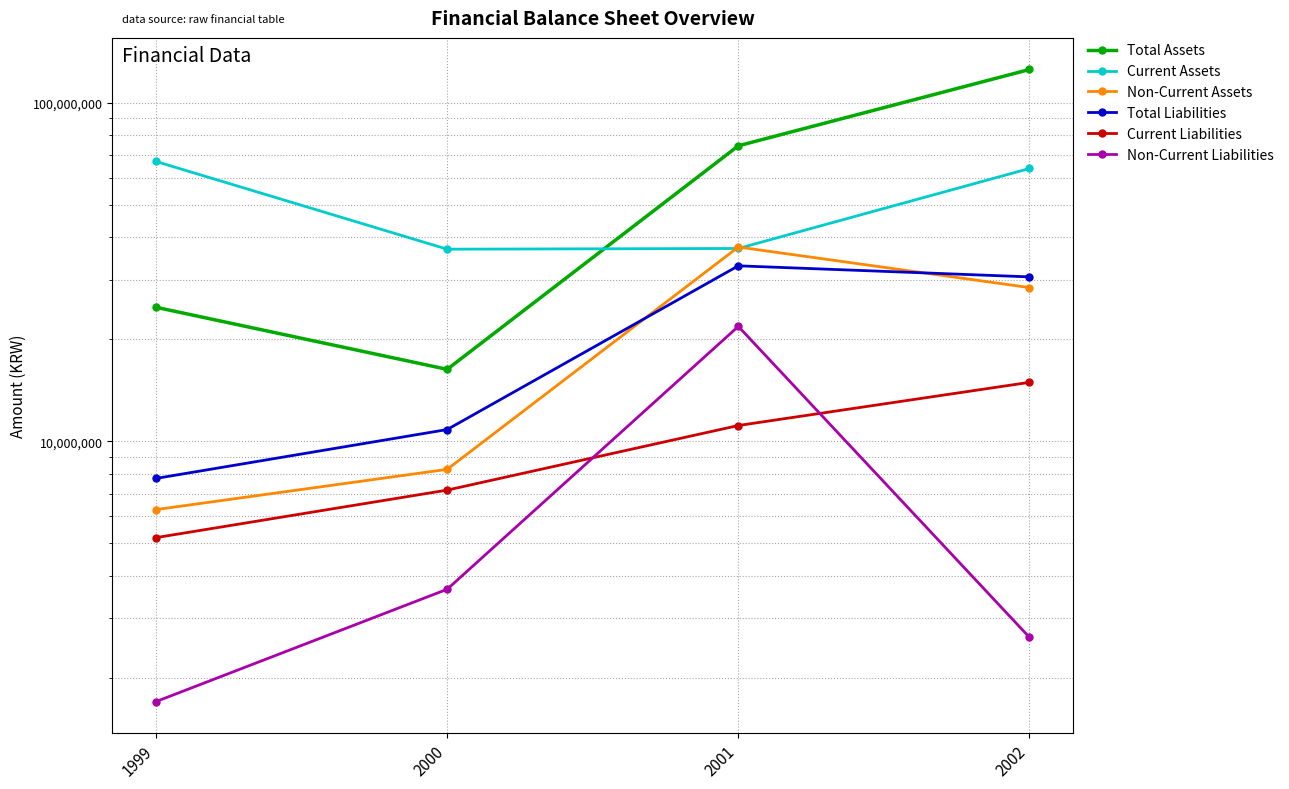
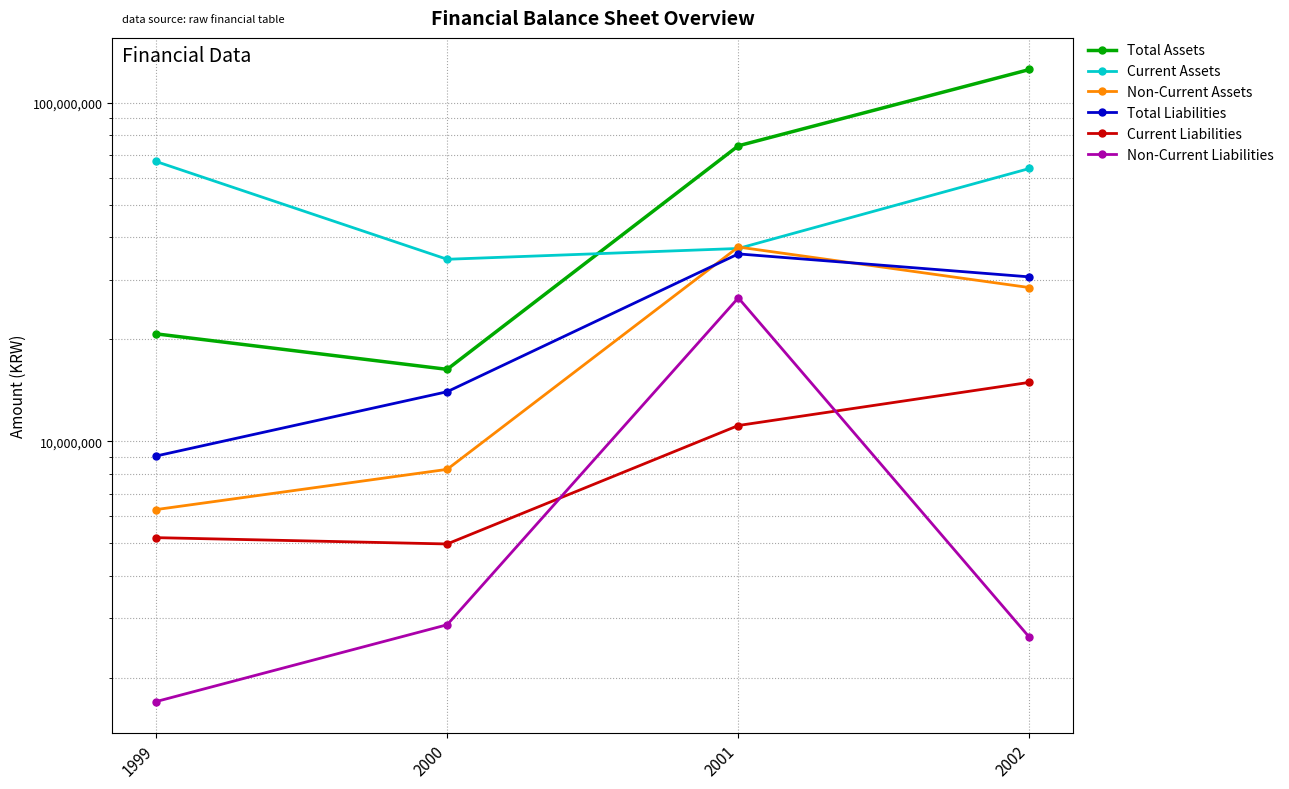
  {
    "Total Assets": {
-     "1999": "25,000,000",
+     "1999": "21,000,000",
      "2000": "16,000,000",
      "2001": "75,000,000",
      "2002": "125,000,000"
    },
    "Current Assets": {
      "1999": "67,000,000",
-     "2000": "37,000,000",
+     "2000": "34,000,000",
      "2002": "64,000,000"
    },
    "Non-Current Assets": {
      "1999": "6,300,000",
      "2000": "8,300,000",
      "2002": "28,000,000"
    },
    "Total Liabilities": {
-     "1999": "7,800,000",
-     "2000": "10,800,000",
-     "2001": "33,000,000",
+     "1999": "9,000,000",
+     "2000": "14,000,000",
+     "2001": "36,000,000",
      "2002": "31,000,000"
    },
    "Current Liabilities": {
      "1999": "5,200,000",
-     "2000": "7,200,000",
+     "2000": "5,000,000",
      "2001": "11,100,000",
      "2002": "15,000,000"
    },
    "Non-Current Liabilities": {
      "1999": "1,700,000",
-     "2000": "3,700,000",
-     "2001": "22,000,000",
+     "2000": "2,900,000",
+     "2001": "27,000,000",
      "2002": "2,600,000"
    }
  }
